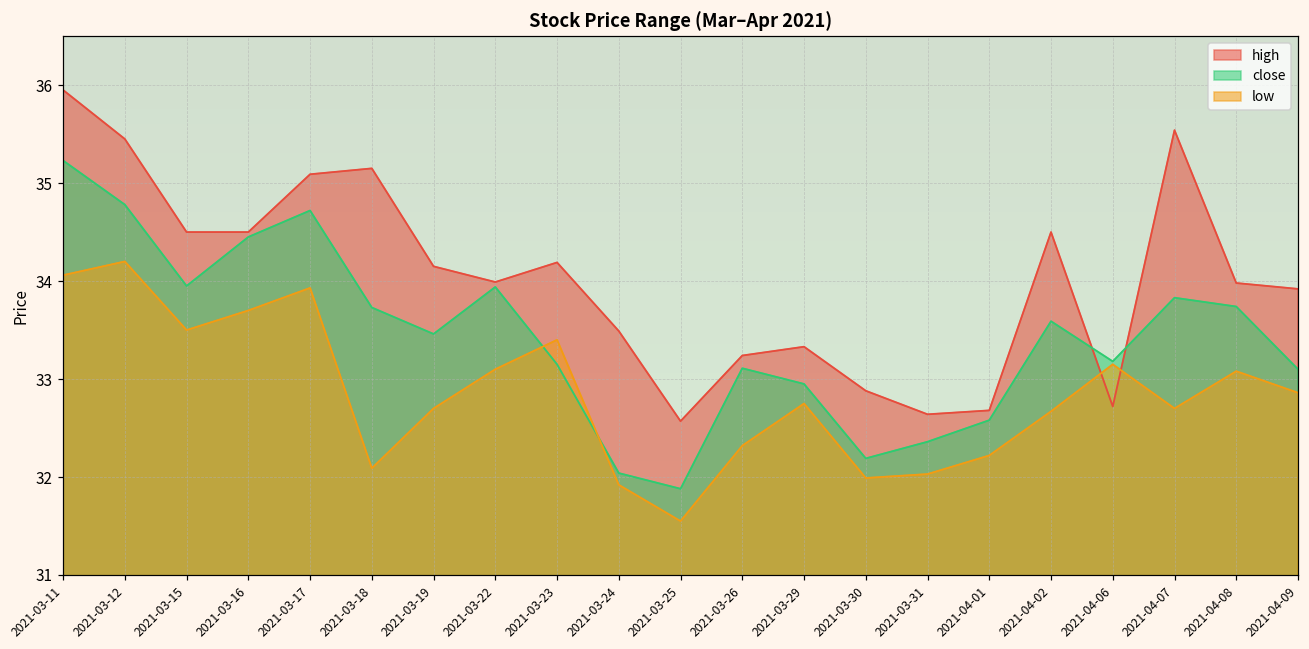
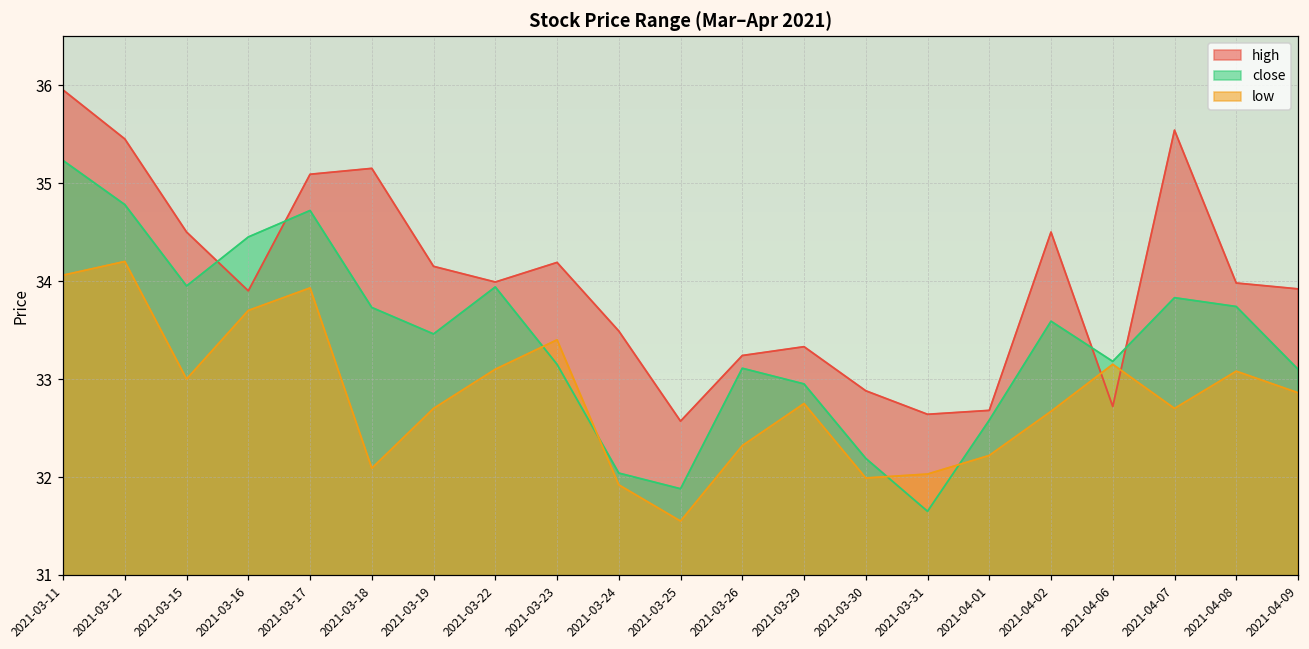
  {
    "high": {
      "2021-03-11": 36.0,
      "2021-03-12": 35.5,
      "2021-03-15": 34.5,
-     "2021-03-16": 34.5,
+     "2021-03-16": 33.9,
      "2021-03-17": 35.1,
      "2021-03-18": 35.2,
      "2021-03-19": 34.2,
      "2021-03-22": 34.0,
      "2021-03-23": 34.2,
      "2021-03-24": 33.5,
      "2021-03-25": 32.6,
      "2021-03-26": 33.2,
      "2021-03-29": 33.3,
      "2021-03-30": 32.9,
      "2021-03-31": 32.6,
      "2021-04-01": 32.7,
      "2021-04-02": 34.5,
      "2021-04-06": 32.7,
      "2021-04-07": 35.5,
      "2021-04-08": 34.0,
      "2021-04-09": 33.9
    },
    "close": {
      "2021-03-11": 35.2,
      "2021-03-12": 34.8,
      "2021-03-15": 34.0,
      "2021-03-16": 34.5,
      "2021-03-17": 34.7,
      "2021-03-18": 33.7,
      "2021-03-19": 33.5,
      "2021-03-22": 33.9,
      "2021-03-23": 33.2,
      "2021-03-24": 32.0,
      "2021-03-25": 31.9,
      "2021-03-26": 33.1,
      "2021-03-29": 33.0,
      "2021-03-30": 32.2,
-     "2021-03-31": 32.4,
+     "2021-03-31": 31.7,
      "2021-04-01": 32.6,
      "2021-04-02": 33.6,
      "2021-04-06": 33.2,
      "2021-04-07": 33.8,
      "2021-04-08": 33.7,
      "2021-04-09": 33.1
    },
    "low": {
      "2021-03-11": 34.1,
      "2021-03-12": 34.2,
-     "2021-03-15": 33.5,
+     "2021-03-15": 33.0,
      "2021-03-16": 33.7,
      "2021-03-17": 33.9,
      "2021-03-18": 32.1,
      "2021-03-19": 32.7,
      "2021-03-22": 33.1,
      "2021-03-23": 33.4,
      "2021-03-24": 31.9,
      "2021-03-25": 31.6,
      "2021-03-26": 32.3,
      "2021-03-29": 32.8,
      "2021-03-30": 32.0,
      "2021-03-31": 32.0,
      "2021-04-01": 32.2,
      "2021-04-02": 32.7,
      "2021-04-06": 33.2,
      "2021-04-07": 32.7,
      "2021-04-08": 33.1,
      "2021-04-09": 32.9
    }
  }
